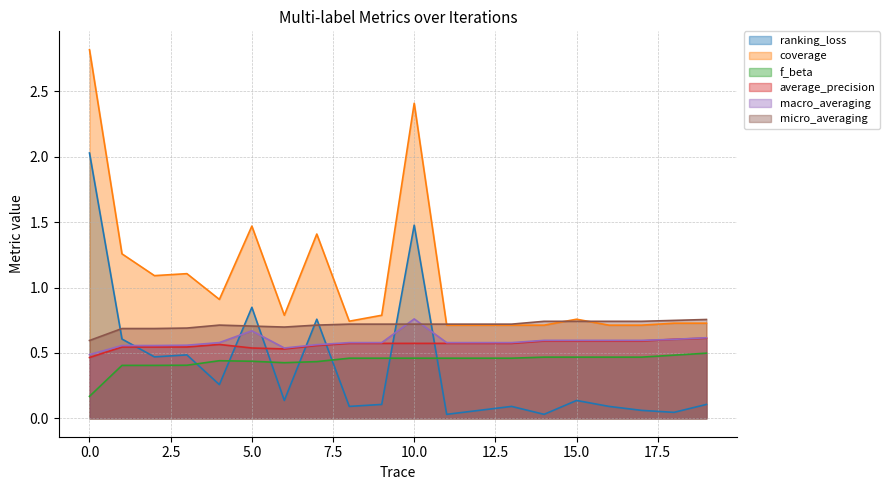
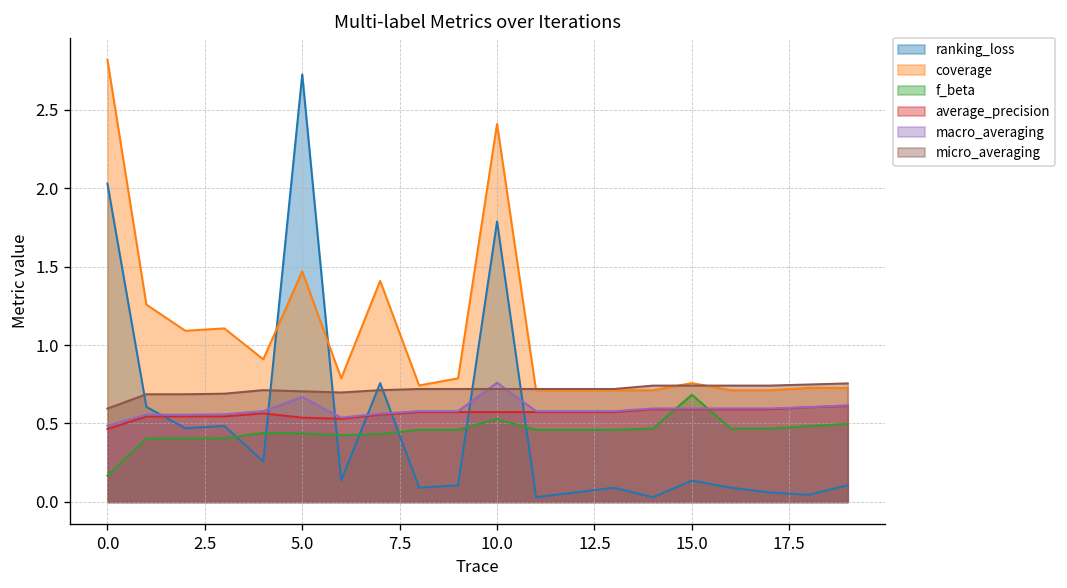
  {
    "ranking_loss": {
      "0.0": 2.03,
-     "5.0": 0.85,
-     "10.0": 1.48,
+     "5.0": 2.72,
+     "10.0": 1.79,
      "15.0": 0.14
    },
    "f_beta": {
      "0.0": 0.17,
      "5.0": 0.44,
-     "10.0": 0.46,
-     "15.0": 0.47
+     "10.0": 0.53,
+     "15.0": 0.68
    },
    "macro_averaging": {
      "0.0": 0.49,
      "5.0": 0.67,
      "10.0": 0.76
    }
  }
